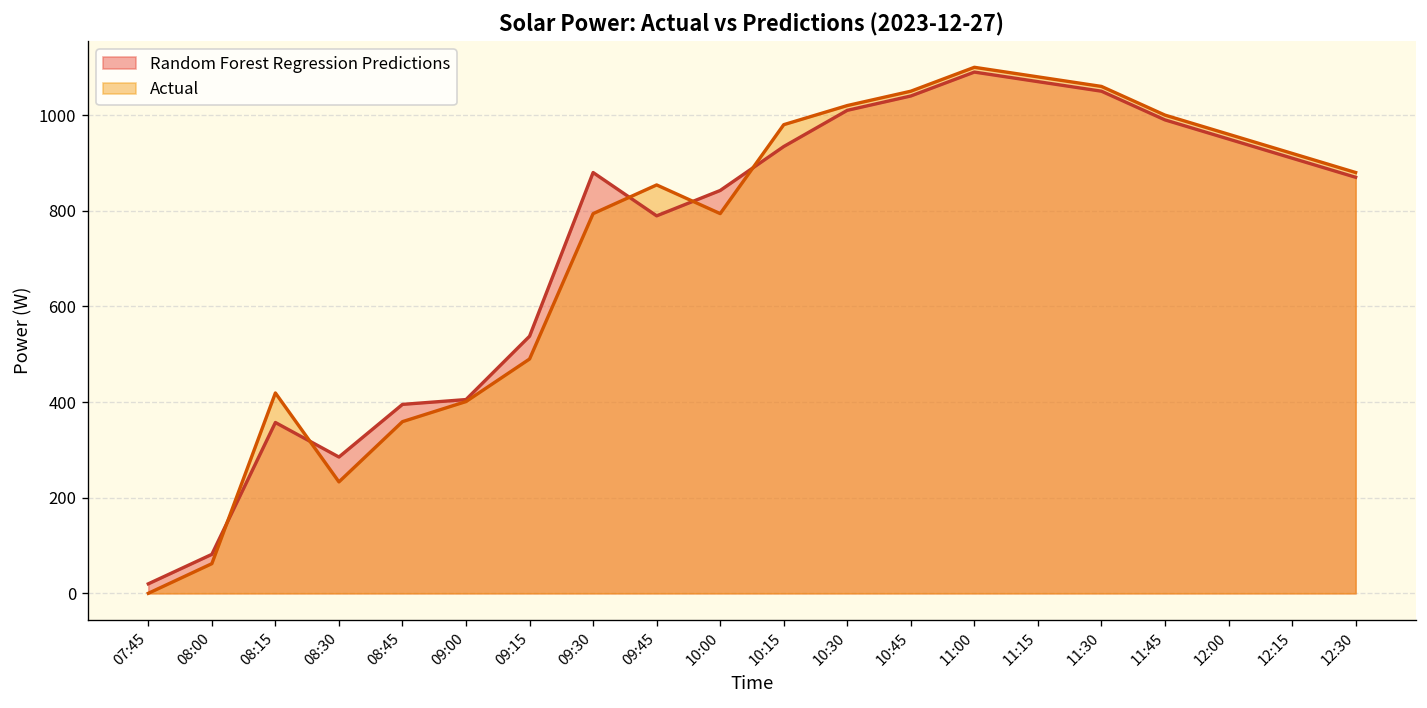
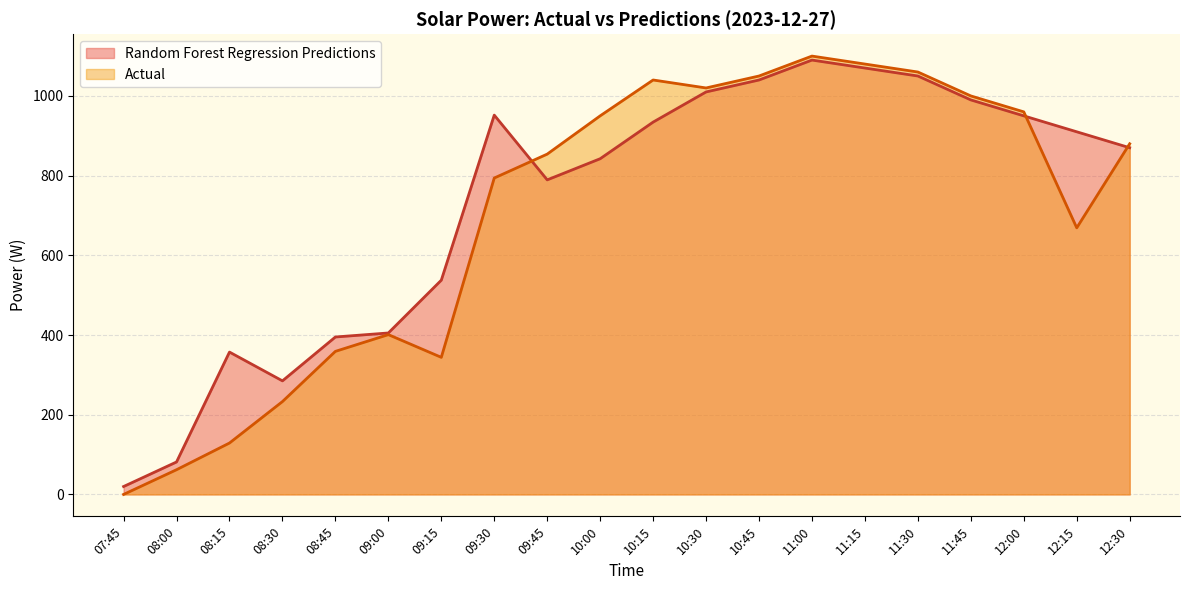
  {
    "Random Forest Regression Predictions": {
      "07:45": 20,
      "08:00": 80,
      "08:15": 360,
      "08:30": 280,
      "08:45": 400,
      "09:15": 540,
-     "09:30": 880,
+     "09:30": 950,
      "09:45": 790,
      "10:00": 840,
      "10:15": 930,
      "10:30": 1010,
      "10:45": 1040,
      "11:00": 1090,
      "11:15": 1070,
      "11:30": 1050,
      "11:45": 990,
      "12:00": 950,
      "12:15": 910,
      "12:30": 870
    },
    "Actual": {
      "07:45": 0,
      "08:00": 60,
-     "08:15": 420,
+     "08:15": 130,
      "08:30": 230,
      "08:45": 360,
-     "09:15": 490,
+     "09:15": 340,
      "09:30": 790,
      "09:45": 850,
-     "10:00": 790,
-     "10:15": 980,
+     "10:00": 950,
+     "10:15": 1040,
      "10:30": 1020,
      "10:45": 1050,
      "11:00": 1100,
      "11:15": 1080,
      "11:30": 1060,
      "11:45": 1000,
      "12:00": 960,
-     "12:15": 920,
+     "12:15": 670,
      "12:30": 880
    }
  }
